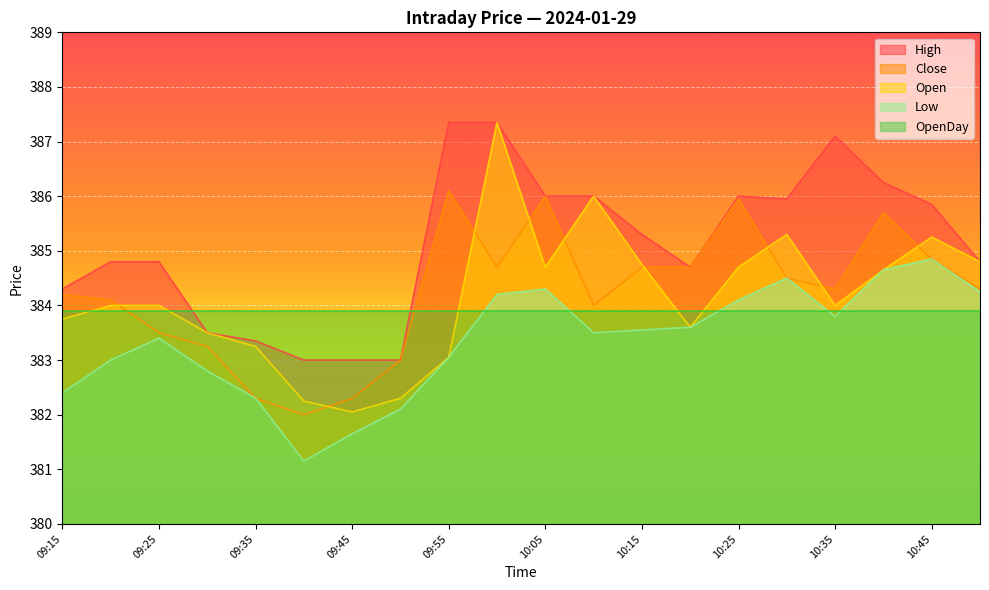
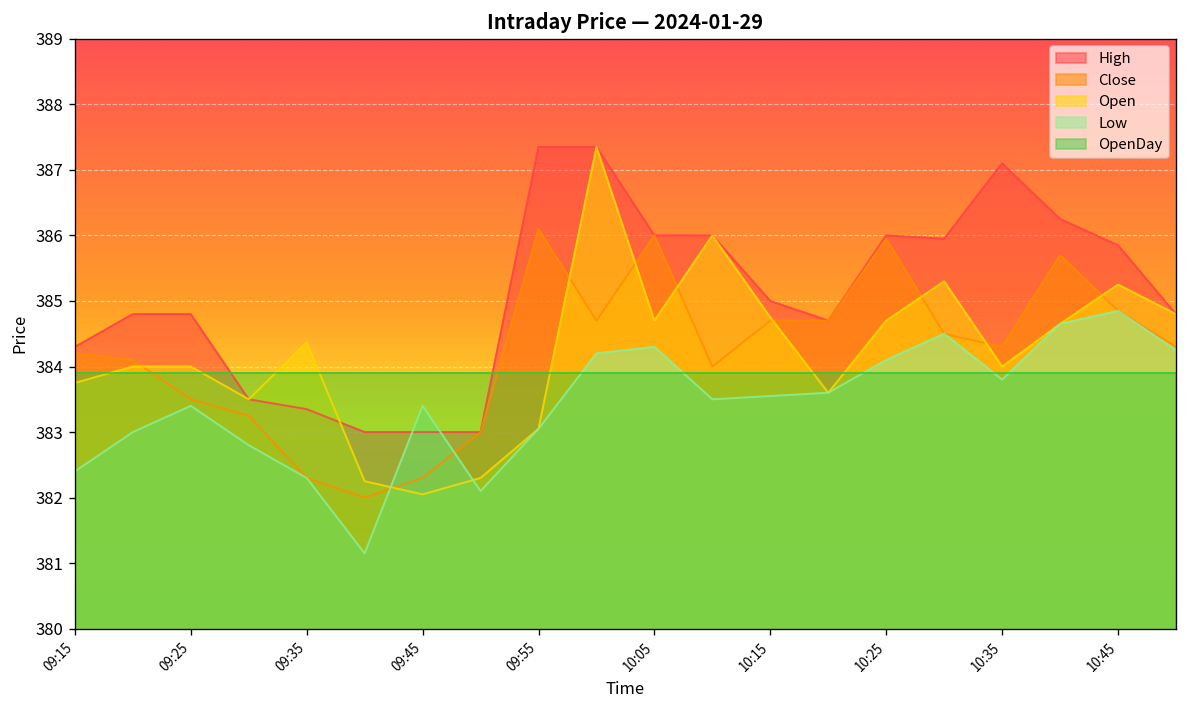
  {
    "High": {
      "09:15": 384.3,
      "09:25": 384.8,
      "09:35": 383.4,
      "09:45": 383.0,
      "09:55": 387.4,
-     "10:15": 385.3,
+     "10:15": 385.0,
      "10:25": 386.0,
      "10:35": 387.1,
      "10:45": 385.9
    },
    "Close": {
      "09:15": 384.2,
      "09:25": 383.5,
      "09:45": 382.3,
      "09:55": 386.1,
      "10:15": 384.7,
      "10:25": 386.0,
      "10:35": 384.3
    },
    "Open": {
      "09:15": 383.8,
      "09:25": 384.0,
-     "09:35": 383.3,
+     "09:35": 384.4,
      "09:45": 382.1,
      "10:05": 384.7,
      "10:15": 384.8,
      "10:25": 384.7,
      "10:35": 384.0,
      "10:45": 385.3
    },
    "Low": {
      "09:15": 382.4,
      "09:25": 383.4,
-     "09:45": 381.7,
+     "09:45": 383.4,
      "10:05": 384.3,
      "10:15": 383.6,
      "10:25": 384.1,
      "10:35": 383.8
    },
    "OpenDay": {
      "09:15": 383.9,
      "09:25": 383.9,
      "09:35": 383.9,
      "09:45": 383.9,
      "09:55": 383.9,
      "10:05": 383.9,
      "10:15": 383.9,
      "10:25": 383.9,
      "10:35": 383.9,
      "10:45": 383.9
    }
  }
